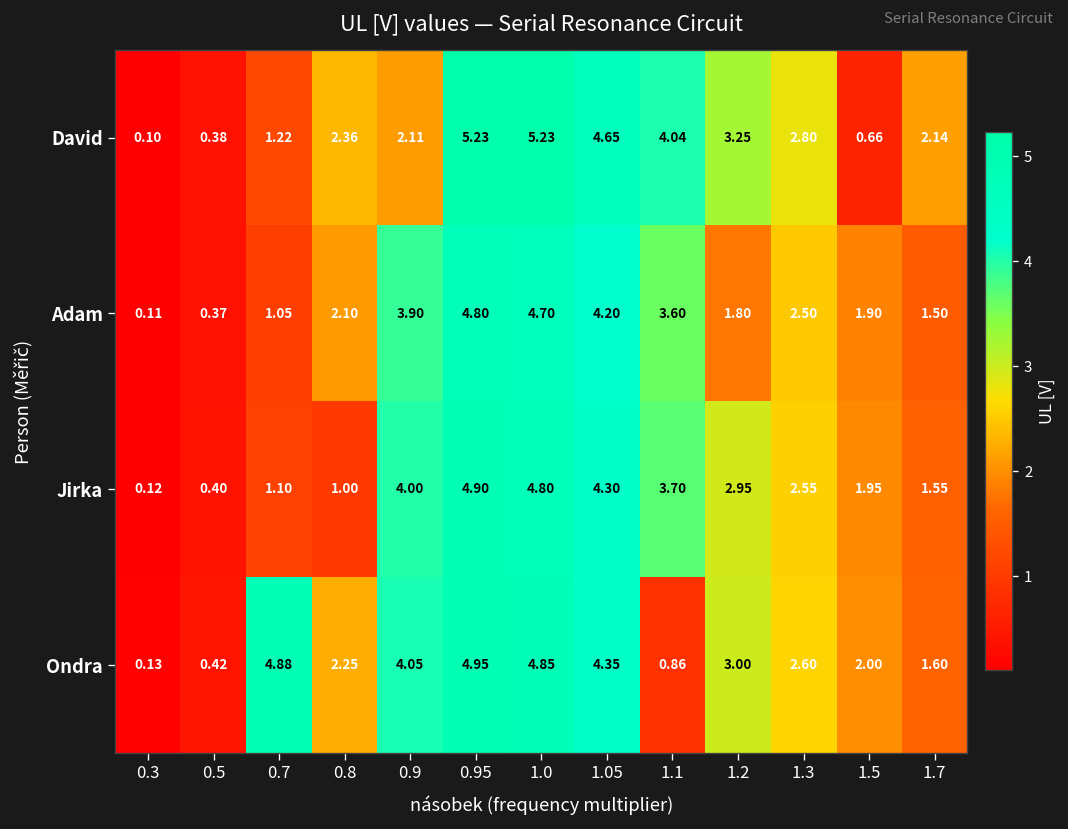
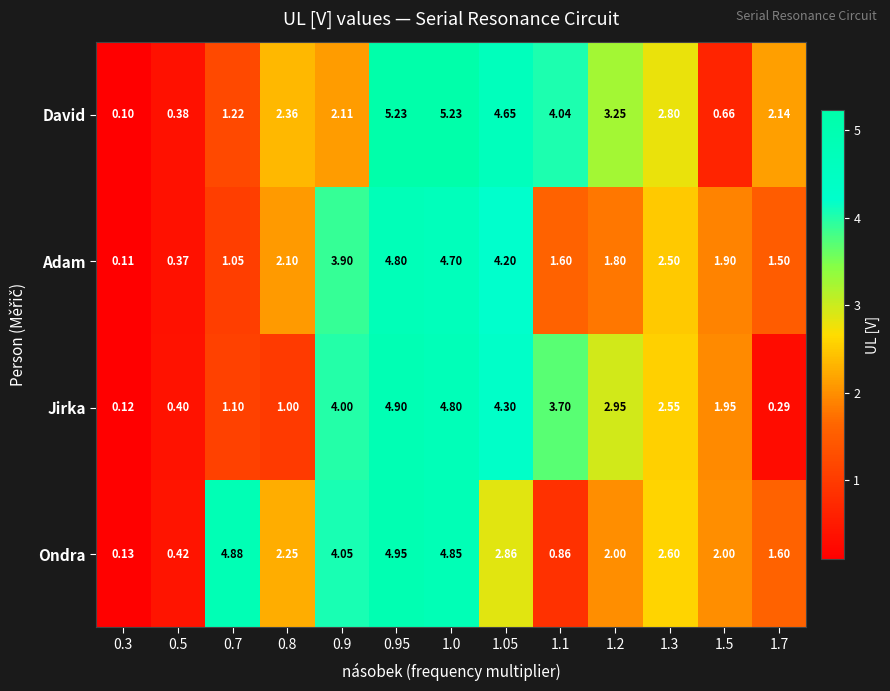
  {
    "David": {
      "0.3": 0.10,
      "0.5": 0.38,
      "0.7": 1.22,
      "0.8": 2.36,
      "0.9": 2.11,
      "0.95": 5.23,
      "1.0": 5.23,
      "1.05": 4.65,
      "1.1": 4.04,
      "1.2": 3.25,
      "1.3": 2.80,
      "1.5": 0.66,
      "1.7": 2.14
    },
    "Adam": {
      "0.3": 0.11,
      "0.5": 0.37,
      "0.7": 1.05,
      "0.8": 2.10,
      "0.9": 3.90,
      "0.95": 4.80,
      "1.0": 4.70,
      "1.05": 4.20,
-     "1.1": 3.60,
+     "1.1": 1.60,
      "1.2": 1.80,
      "1.3": 2.50,
      "1.5": 1.90,
      "1.7": 1.50
    },
    "Jirka": {
      "0.3": 0.12,
      "0.5": 0.40,
      "0.7": 1.10,
      "0.8": 1.00,
      "0.9": 4.00,
      "0.95": 4.90,
      "1.0": 4.80,
      "1.05": 4.30,
      "1.1": 3.70,
      "1.2": 2.95,
      "1.3": 2.55,
      "1.5": 1.95,
-     "1.7": 1.55
+     "1.7": 0.29
    },
    "Ondra": {
      "0.3": 0.13,
      "0.5": 0.42,
      "0.7": 4.88,
      "0.8": 2.25,
      "0.9": 4.05,
      "0.95": 4.95,
      "1.0": 4.85,
-     "1.05": 4.35,
+     "1.05": 2.86,
      "1.1": 0.86,
-     "1.2": 3.00,
+     "1.2": 2.00,
      "1.3": 2.60,
      "1.5": 2.00,
      "1.7": 1.60
    }
  }
